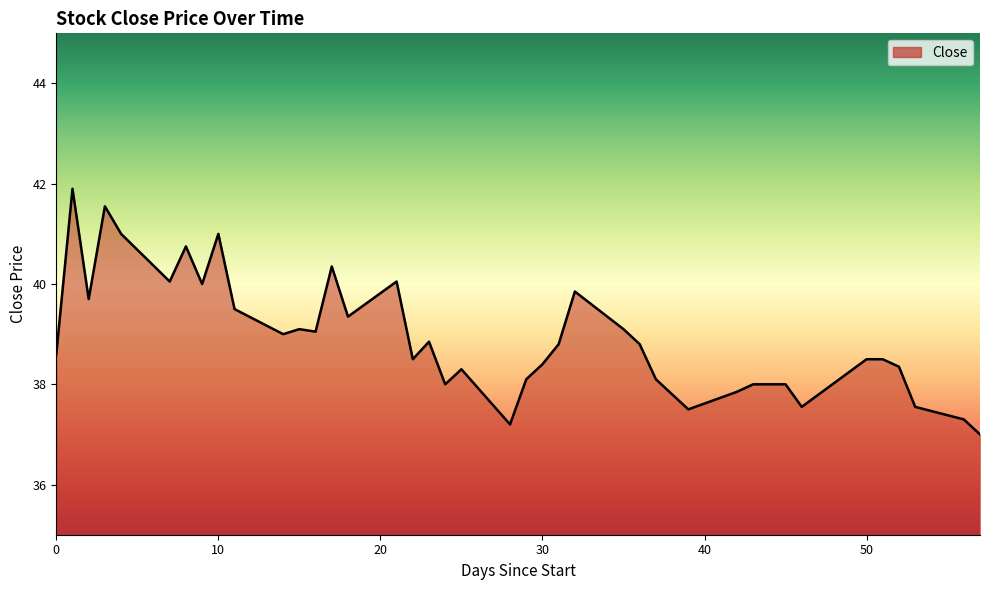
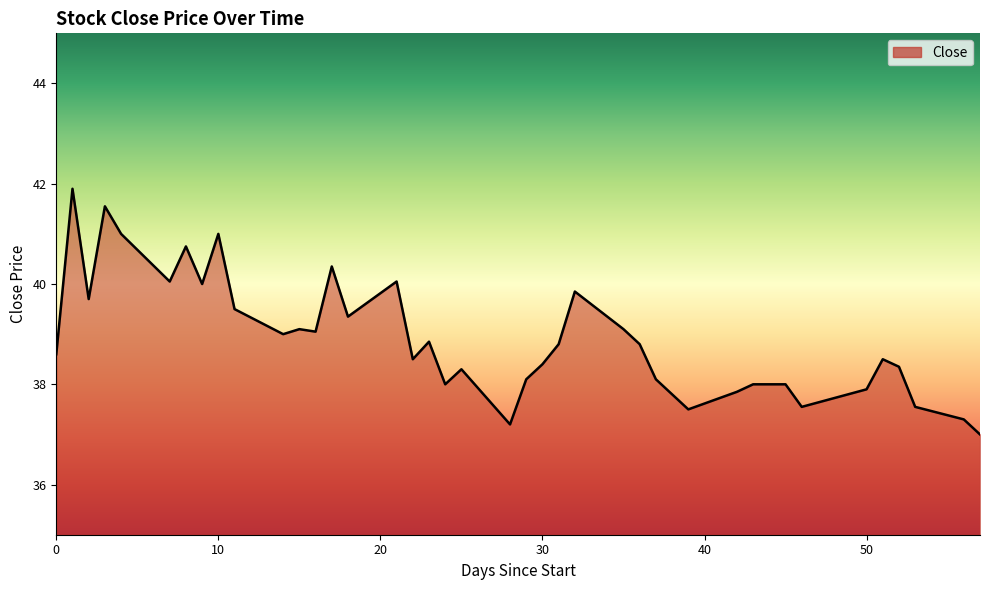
  {
    "0": 38.6,
    "10": 41.0,
    "30": 38.4,
-   "50": 38.5
+   "50": 37.9
  }
